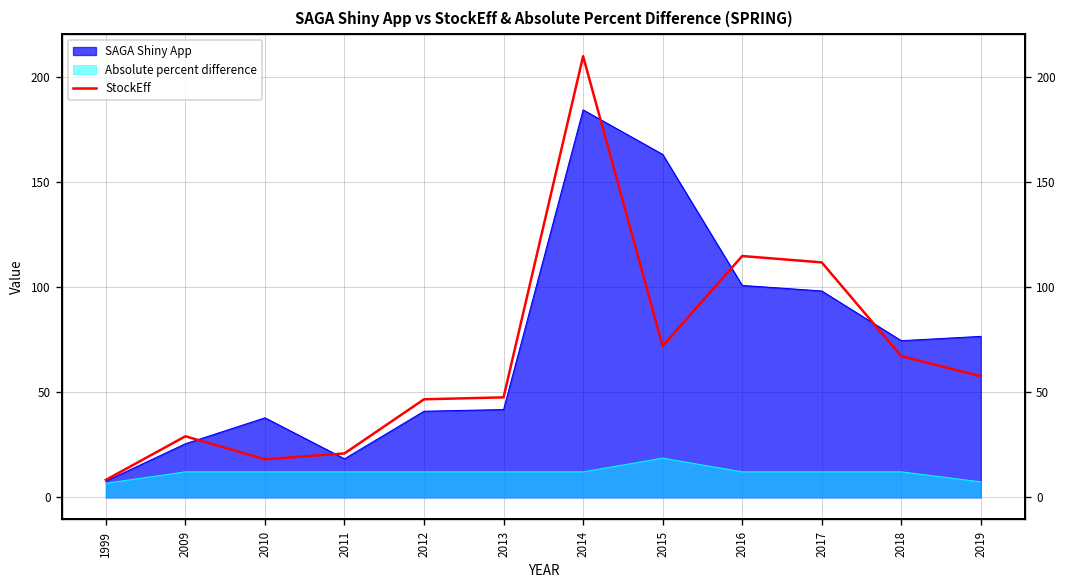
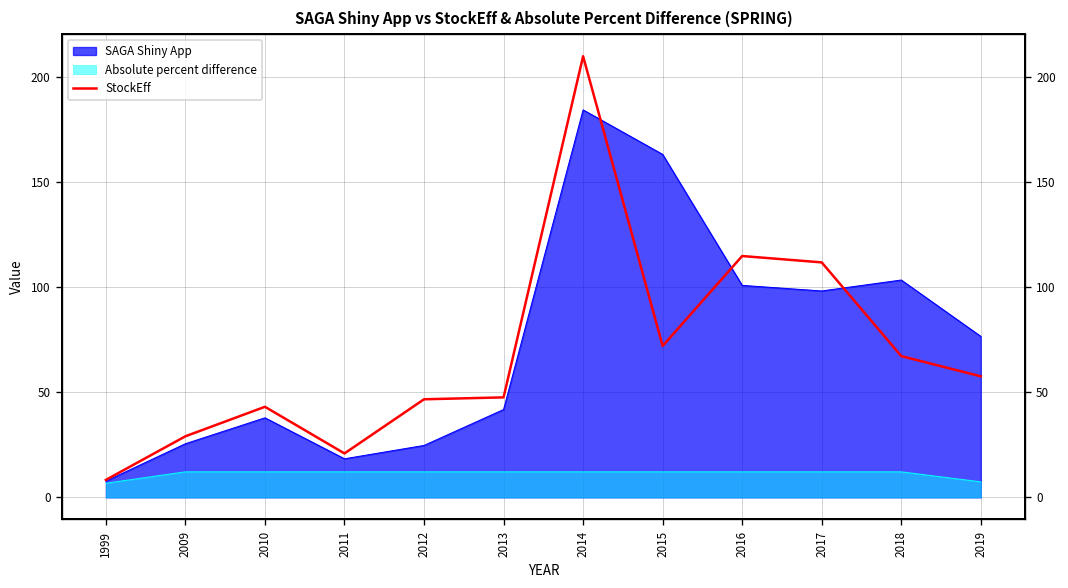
  {
    "StockEff": {
      "2009": 29,
-     "2010": 18,
+     "2010": 43,
      "2011": 21,
      "2012": 47,
      "2013": 48,
      "2014": 210,
      "2015": 72,
      "2016": 115,
      "2017": 112,
      "2018": 67,
      "2019": 58
    },
    "SAGA Shiny App": {
      "2009": 26,
      "2010": 38,
      "2011": 18,
-     "2012": 41,
+     "2012": 25,
      "2013": 42,
      "2014": 184,
      "2015": 163,
      "2016": 101,
      "2017": 98,
-     "2018": 75,
+     "2018": 103,
      "2019": 77
    },
    "Absolute percent difference": {
      "2009": 12,
      "2010": 12,
      "2011": 12,
      "2012": 12,
      "2013": 12,
      "2014": 12,
-     "2015": 19,
+     "2015": 12,
      "2016": 12,
      "2017": 12,
      "2018": 12,
      "2019": 7
    }
  }
